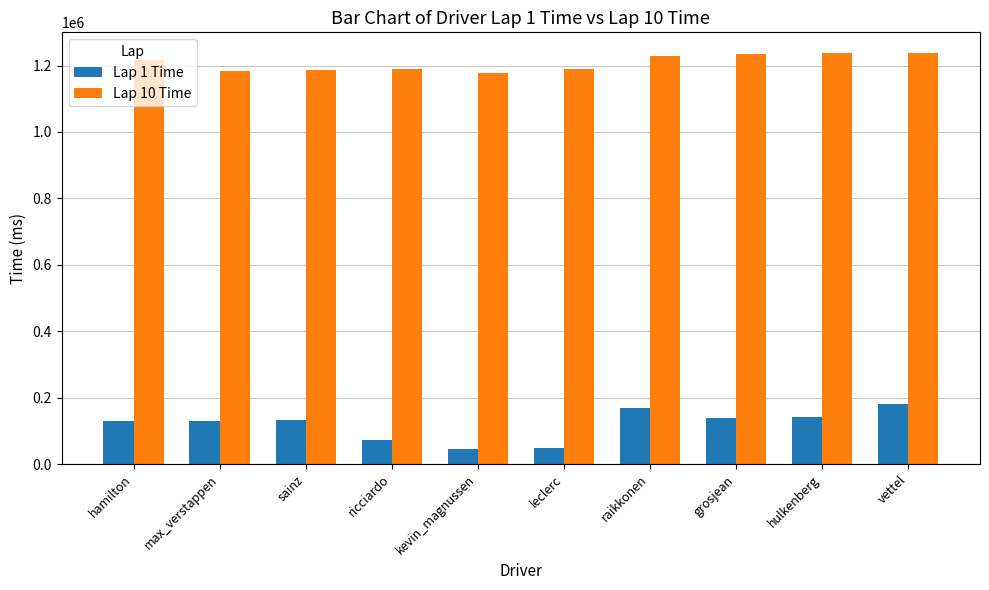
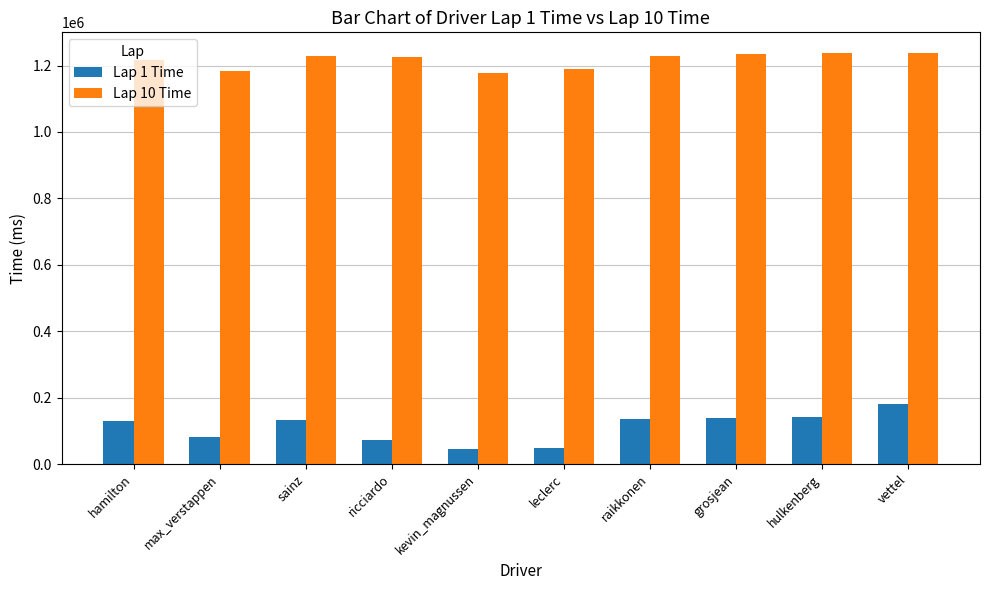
  {
    "Lap 1 Time": {
      "hamilton": 130000,
-     "max_verstappen": 130000,
+     "max_verstappen": 80000,
      "sainz": 130000,
      "ricciardo": 70000,
      "kevin_magnussen": 50000,
      "leclerc": 50000,
-     "raikkonen": 170000,
+     "raikkonen": 140000,
      "grosjean": 140000,
      "hulkenberg": 140000,
      "vettel": 180000
    },
    "Lap 10 Time": {
      "max_verstappen": 1180000,
-     "sainz": 1190000,
-     "ricciardo": 1190000,
+     "sainz": 1230000,
+     "ricciardo": 1230000,
      "kevin_magnussen": 1180000,
      "leclerc": 1190000,
      "raikkonen": 1230000,
      "grosjean": 1240000,
      "hulkenberg": 1240000,
      "vettel": 1240000
    }
  }
